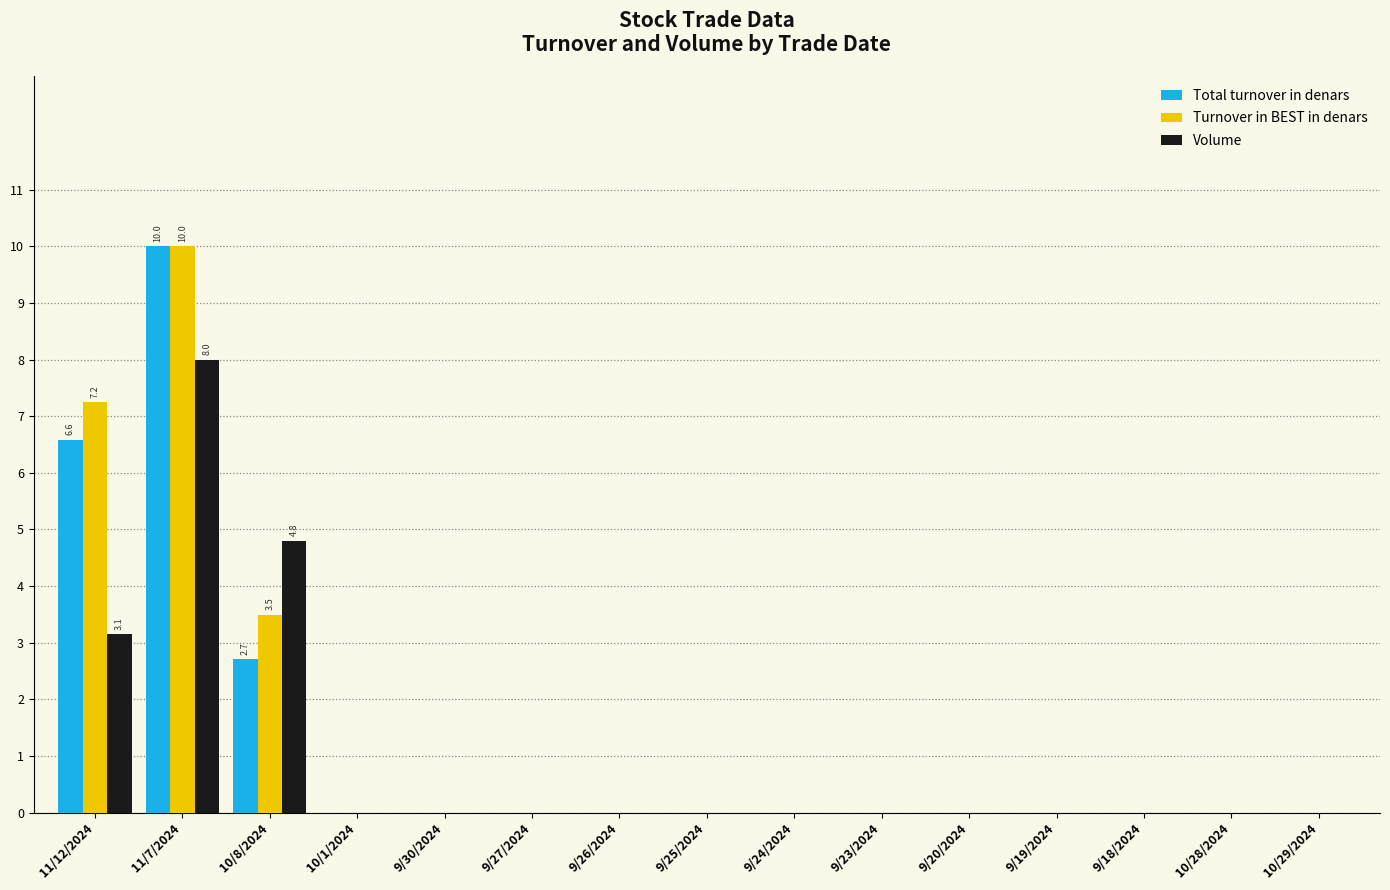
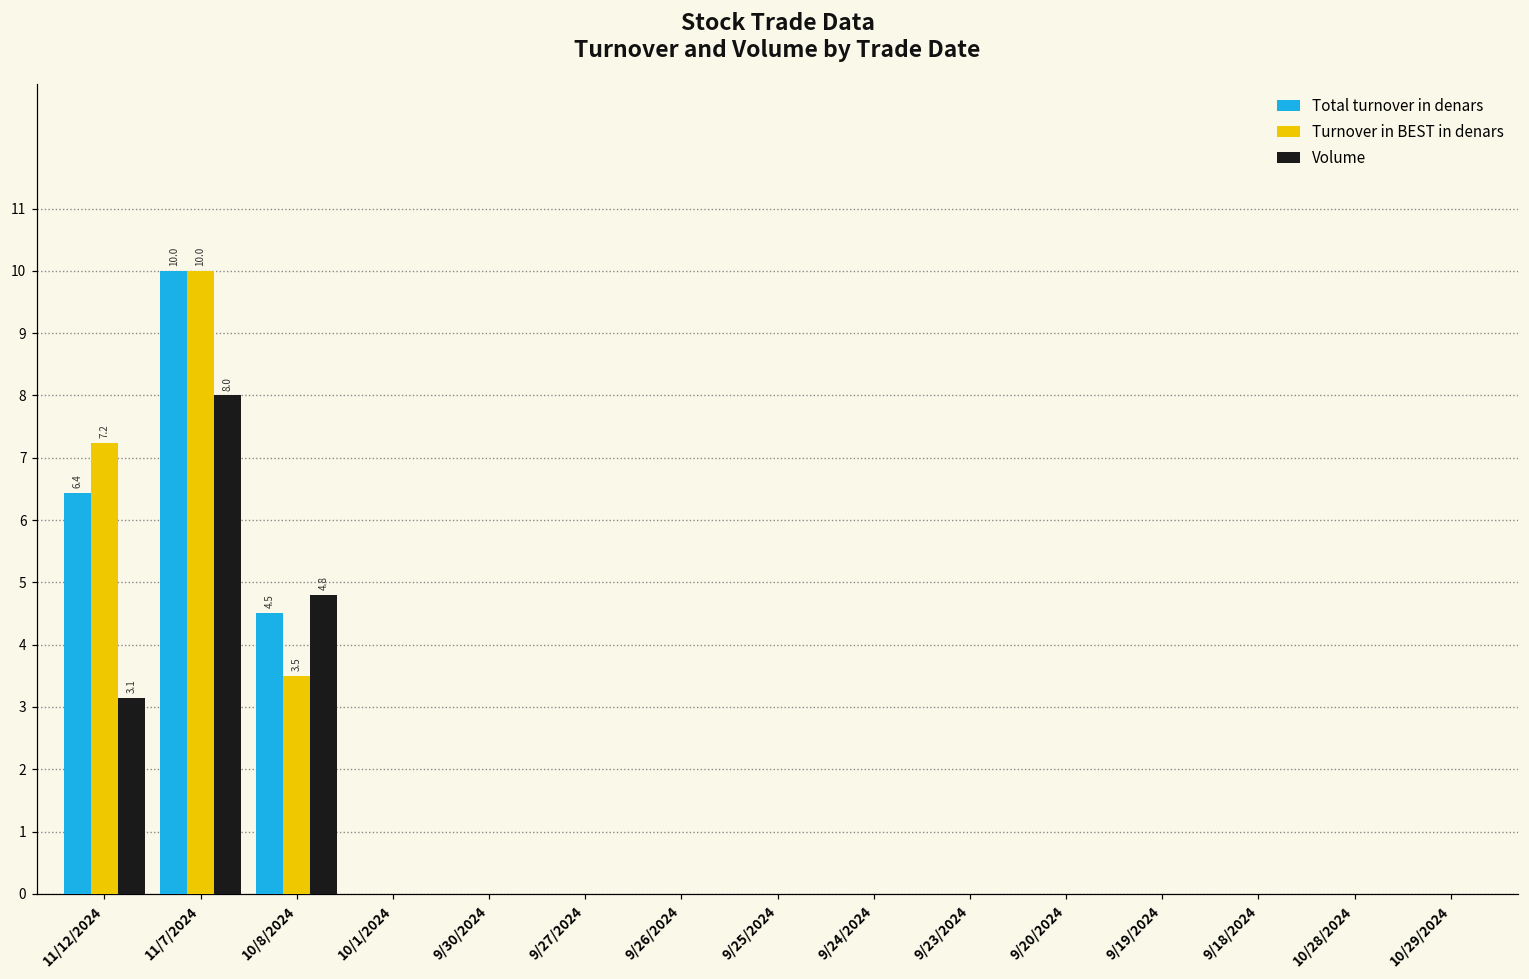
  {
    "Total turnover in denars": {
-     "11/12/2024": 6.6,
+     "11/12/2024": 6.4,
      "11/7/2024": 10.0,
-     "10/8/2024": 2.7
+     "10/8/2024": 4.5
    },
    "Turnover in BEST in denars": {
      "11/12/2024": 7.2,
      "11/7/2024": 10.0,
      "10/8/2024": 3.5
    },
    "Volume": {
      "11/12/2024": 3.1,
      "11/7/2024": 8.0,
      "10/8/2024": 4.8
    }
  }
